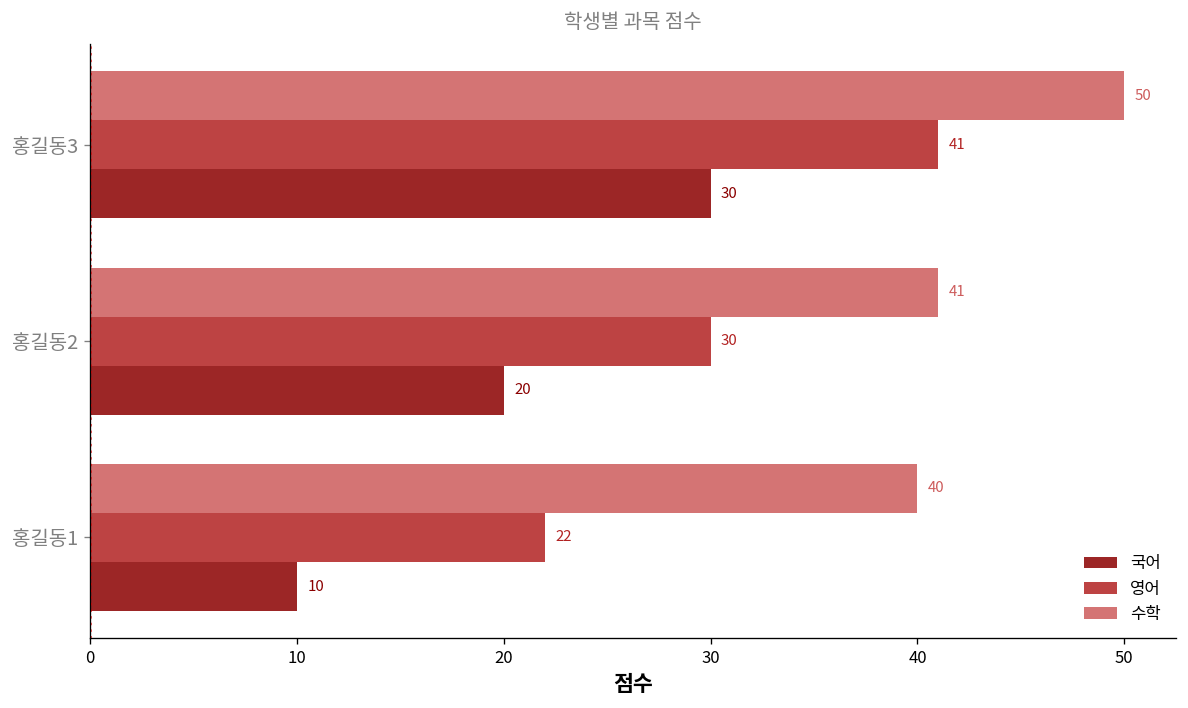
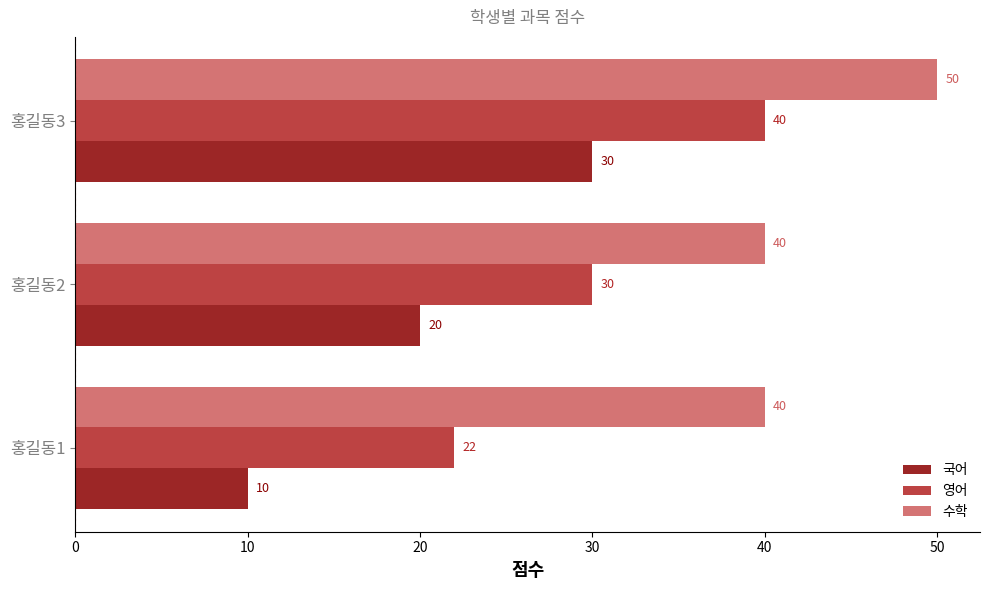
  {
    "국어": {
      "홍길동3": 30,
      "홍길동2": 20,
      "홍길동1": 10
    },
    "영어": {
-     "홍길동3": 41,
+     "홍길동3": 40,
      "홍길동2": 30,
      "홍길동1": 22
    },
    "수학": {
      "홍길동3": 50,
-     "홍길동2": 41,
+     "홍길동2": 40,
      "홍길동1": 40
    }
  }
